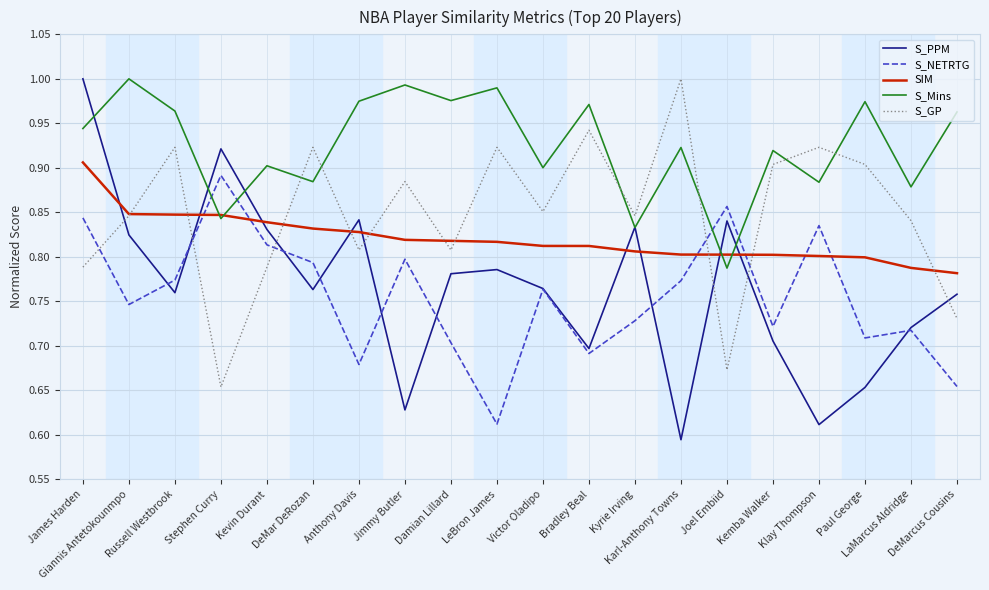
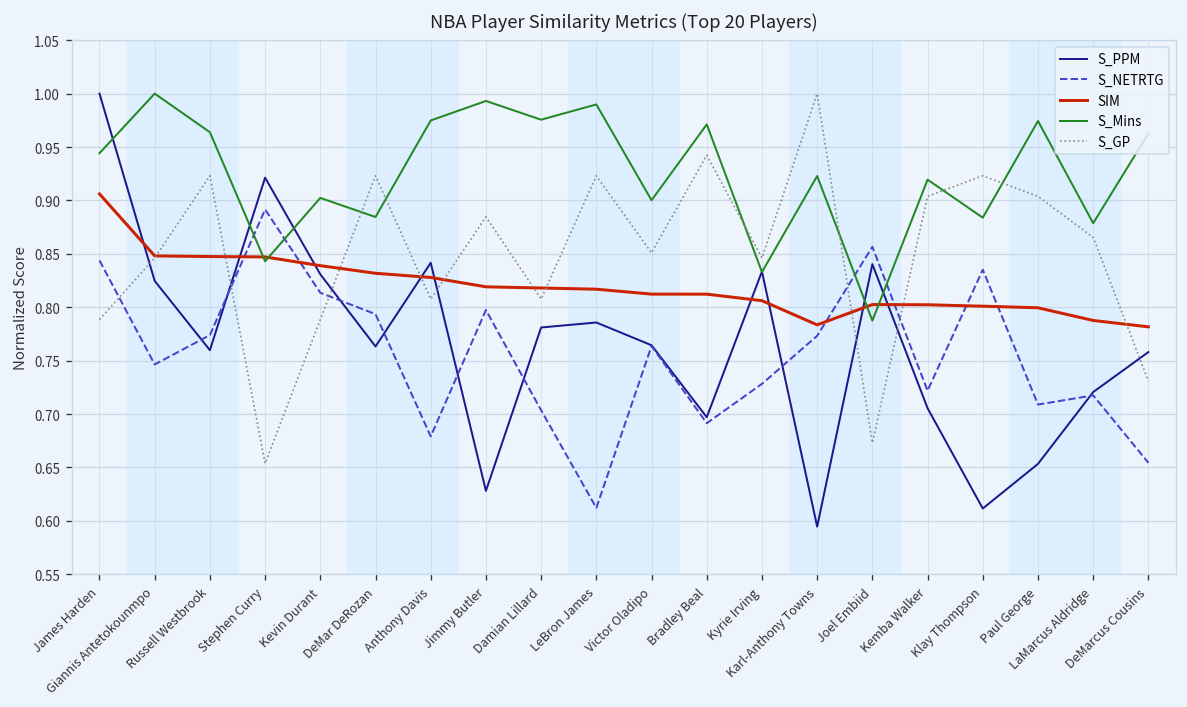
  {
    "S_PPM": {
      "James Harden": 1.00,
      "Giannis Antetokounmpo": 0.82,
      "Russell Westbrook": 0.76,
      "Stephen Curry": 0.92,
      "Kevin Durant": 0.83,
      "DeMar DeRozan": 0.76,
      "Anthony Davis": 0.84,
      "Jimmy Butler": 0.63,
      "Damian Lillard": 0.78,
      "LeBron James": 0.79,
      "Bradley Beal": 0.70,
      "Karl-Anthony Towns": 0.59,
      "Joel Embiid": 0.84,
      "Kemba Walker": 0.71,
      "Klay Thompson": 0.61,
      "Paul George": 0.65,
      "LaMarcus Aldridge": 0.72,
      "DeMarcus Cousins": 0.76
    },
    "S_NETRTG": {
      "James Harden": 0.84,
      "Giannis Antetokounmpo": 0.75,
      "Russell Westbrook": 0.77,
      "Stephen Curry": 0.89,
      "Kevin Durant": 0.81,
      "DeMar DeRozan": 0.79,
      "Anthony Davis": 0.68,
      "Jimmy Butler": 0.80,
      "Damian Lillard": 0.70,
      "LeBron James": 0.61,
      "Bradley Beal": 0.69,
      "Kyrie Irving": 0.73,
      "Karl-Anthony Towns": 0.77,
      "Joel Embiid": 0.86,
      "Kemba Walker": 0.72,
      "Klay Thompson": 0.84,
      "Paul George": 0.71,
      "LaMarcus Aldridge": 0.72,
      "DeMarcus Cousins": 0.65
    },
    "SIM": {
      "James Harden": 0.91,
      "Russell Westbrook": 0.85,
      "Stephen Curry": 0.85,
      "Kevin Durant": 0.84,
      "DeMar DeRozan": 0.83,
      "Anthony Davis": 0.83,
      "Jimmy Butler": 0.82,
      "Damian Lillard": 0.82,
      "LeBron James": 0.82,
      "Victor Oladipo": 0.81,
      "Bradley Beal": 0.81,
      "Kyrie Irving": 0.81,
-     "Karl-Anthony Towns": 0.80,
+     "Karl-Anthony Towns": 0.78,
      "Joel Embiid": 0.80,
      "Kemba Walker": 0.80,
      "Klay Thompson": 0.80,
      "Paul George": 0.80,
      "LaMarcus Aldridge": 0.79,
      "DeMarcus Cousins": 0.78
    },
    "S_Mins": {
      "James Harden": 0.94,
      "Giannis Antetokounmpo": 1.00,
      "Russell Westbrook": 0.96,
      "Stephen Curry": 0.84,
      "Kevin Durant": 0.90,
      "DeMar DeRozan": 0.88,
      "Anthony Davis": 0.97,
      "Jimmy Butler": 0.99,
      "Damian Lillard": 0.98,
      "LeBron James": 0.99,
      "Victor Oladipo": 0.90,
      "Bradley Beal": 0.97,
      "Karl-Anthony Towns": 0.92,
      "Joel Embiid": 0.79,
      "Kemba Walker": 0.92,
      "Klay Thompson": 0.88,
      "Paul George": 0.97,
      "LaMarcus Aldridge": 0.88
    },
    "S_GP": {
      "James Harden": 0.79,
      "Russell Westbrook": 0.92,
      "Stephen Curry": 0.65,
      "Kevin Durant": 0.79,
      "DeMar DeRozan": 0.92,
      "Anthony Davis": 0.81,
      "Jimmy Butler": 0.88,
      "Damian Lillard": 0.81,
      "LeBron James": 0.92,
      "Victor Oladipo": 0.85,
      "Bradley Beal": 0.94,
      "Kyrie Irving": 0.85,
      "Karl-Anthony Towns": 1.00,
      "Joel Embiid": 0.67,
      "Kemba Walker": 0.90,
      "Klay Thompson": 0.92,
      "Paul George": 0.90,
-     "LaMarcus Aldridge": 0.84,
+     "LaMarcus Aldridge": 0.87,
      "DeMarcus Cousins": 0.73
    }
  }
